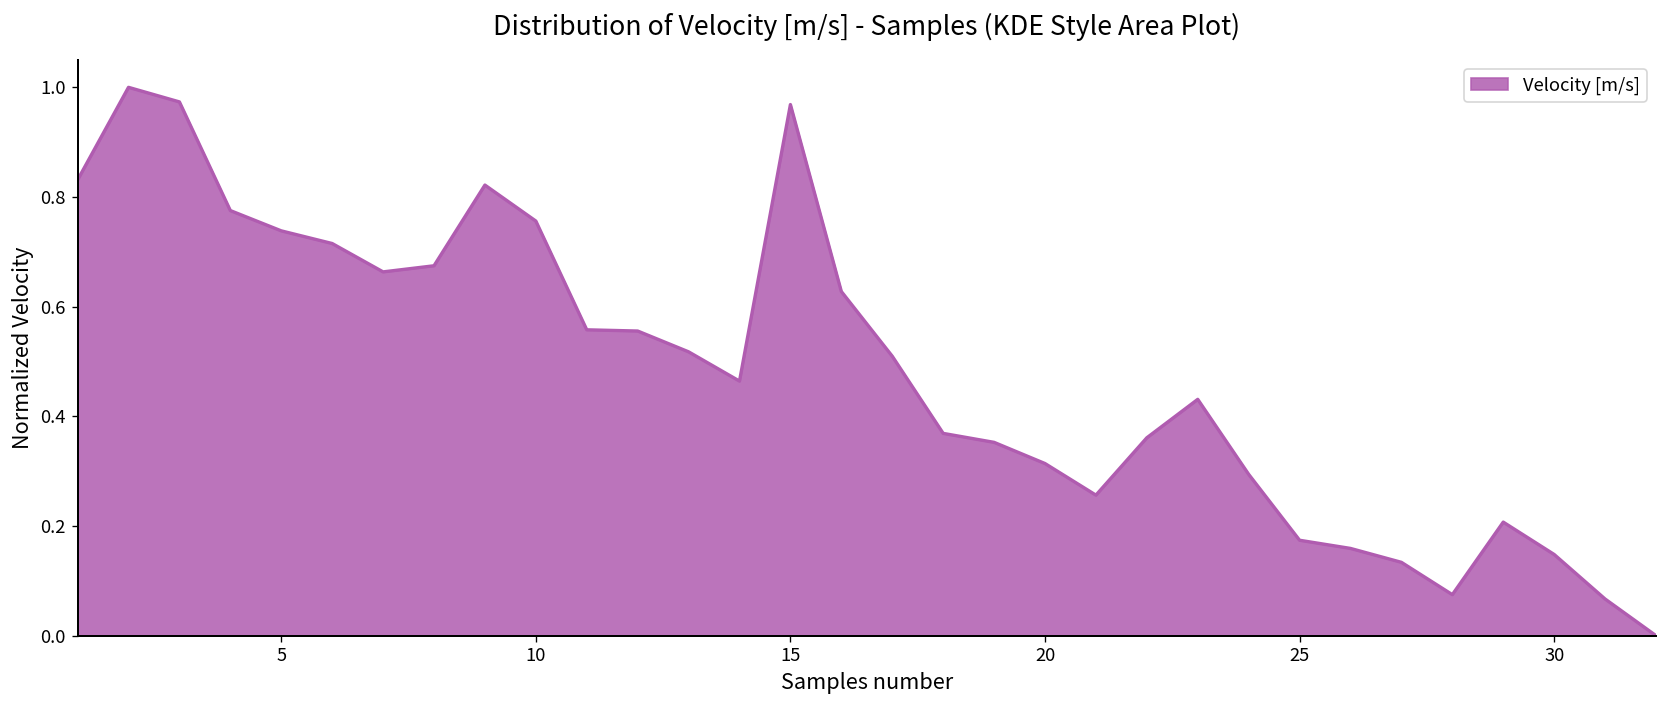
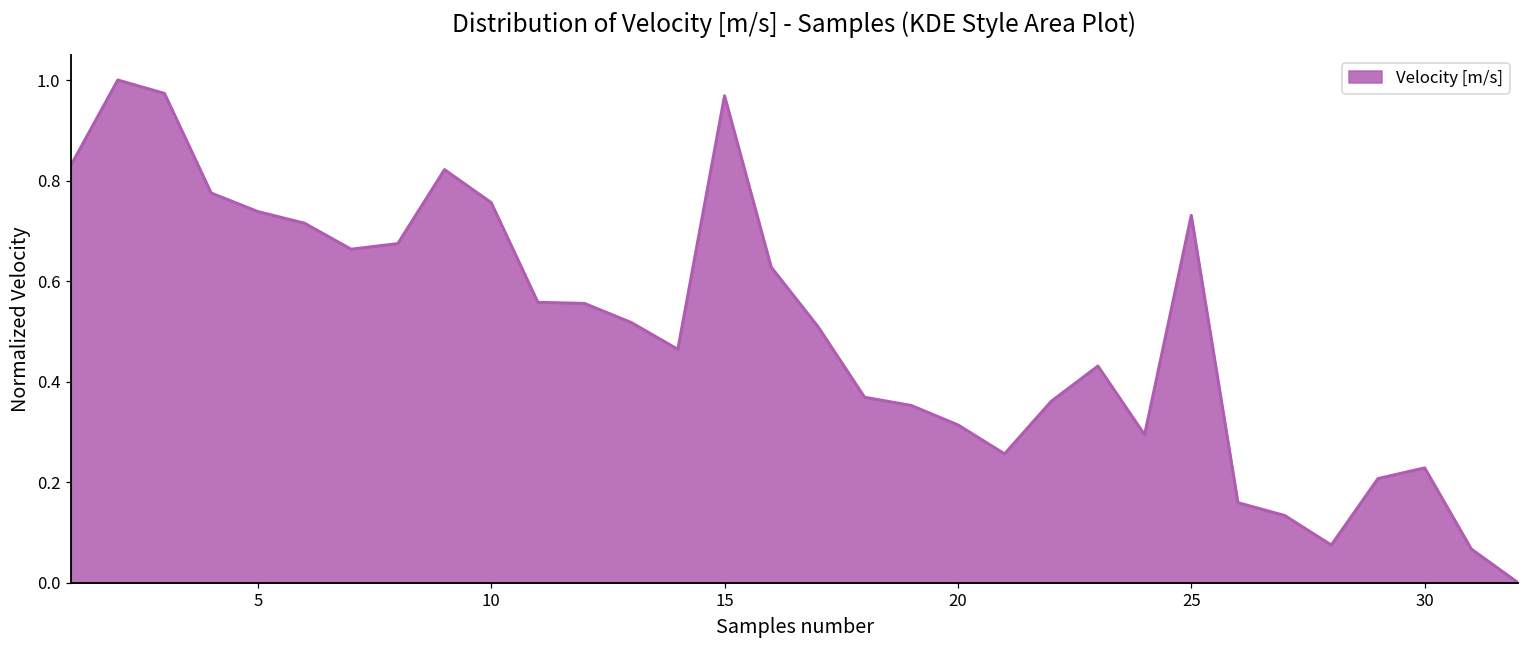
  {
    "5": 0.74,
    "10": 0.76,
    "15": 0.97,
    "20": 0.31,
-   "25": 0.17,
-   "30": 0.15
+   "25": 0.73,
+   "30": 0.23
  }
